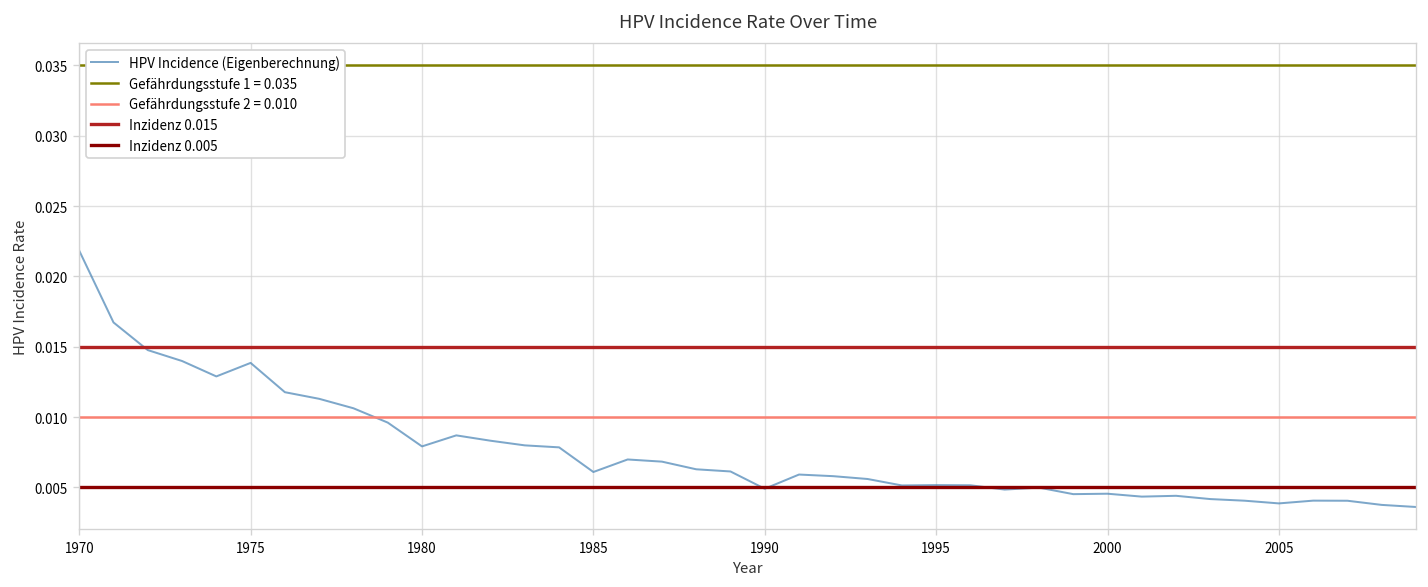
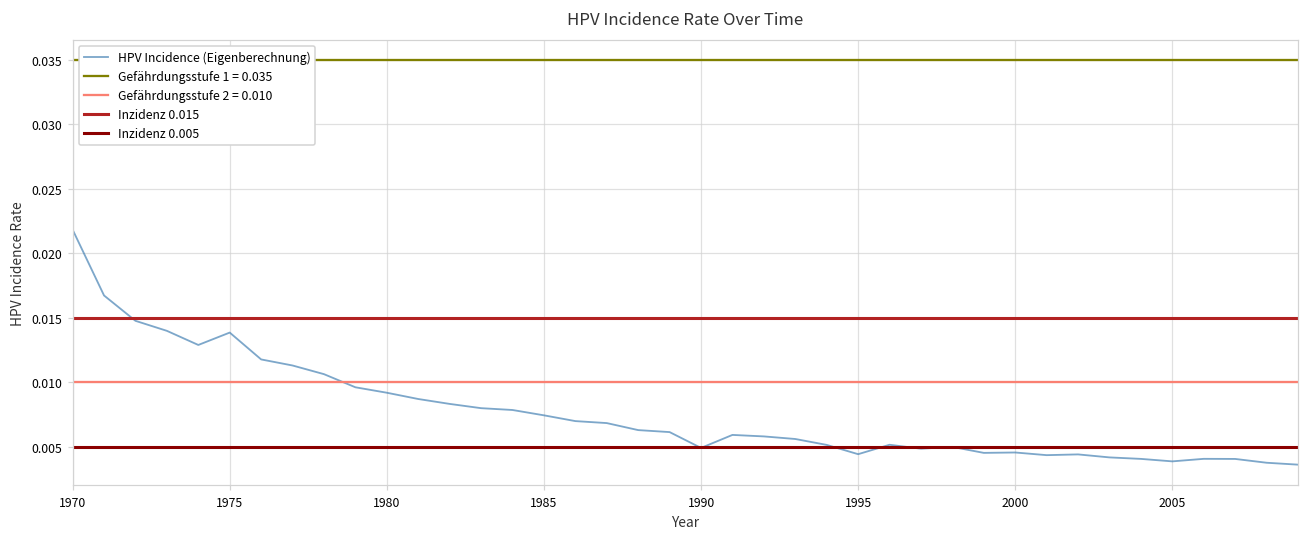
  {
    "1970": 0.0218,
    "1975": 0.0138,
-   "1980": 0.0079,
-   "1985": 0.0061,
+   "1980": 0.0092,
+   "1985": 0.0074,
    "1990": 0.0049,
-   "1995": 0.0052,
+   "1995": 0.0044,
    "2000": 0.0046,
    "2005": 0.0039
  }
